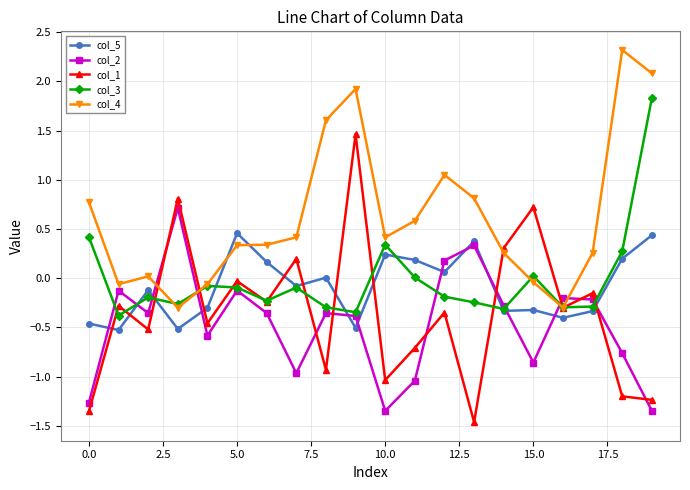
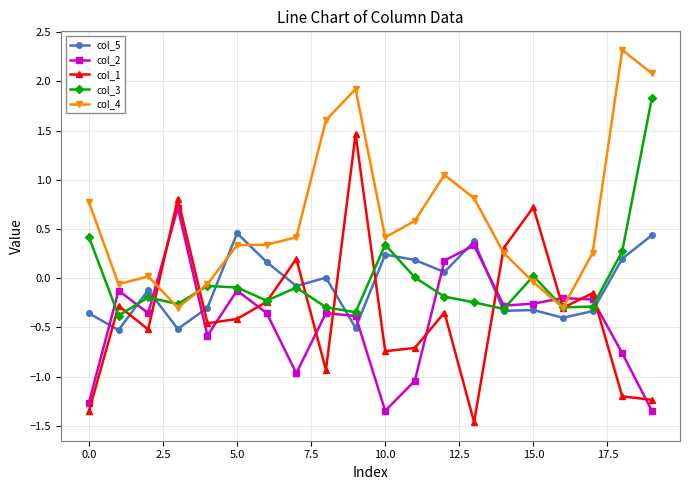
  {
    "col_5": {
-     "0.0": -0.5,
+     "0.0": -0.4,
      "5.0": 0.5,
      "10.0": 0.2,
      "15.0": -0.3
    },
    "col_2": {
      "0.0": -1.3,
      "5.0": -0.1,
      "10.0": -1.3,
-     "15.0": -0.9
+     "15.0": -0.3
    },
    "col_1": {
      "0.0": -1.4,
-     "5.0": 0.0,
-     "10.0": -1.0,
+     "5.0": -0.4,
+     "10.0": -0.7,
      "15.0": 0.7
    },
    "col_3": {
      "0.0": 0.4,
      "5.0": -0.1,
      "10.0": 0.3,
      "15.0": 0.0
    },
    "col_4": {
      "0.0": 0.8,
      "5.0": 0.3,
      "10.0": 0.4,
      "15.0": 0.0
    }
  }
